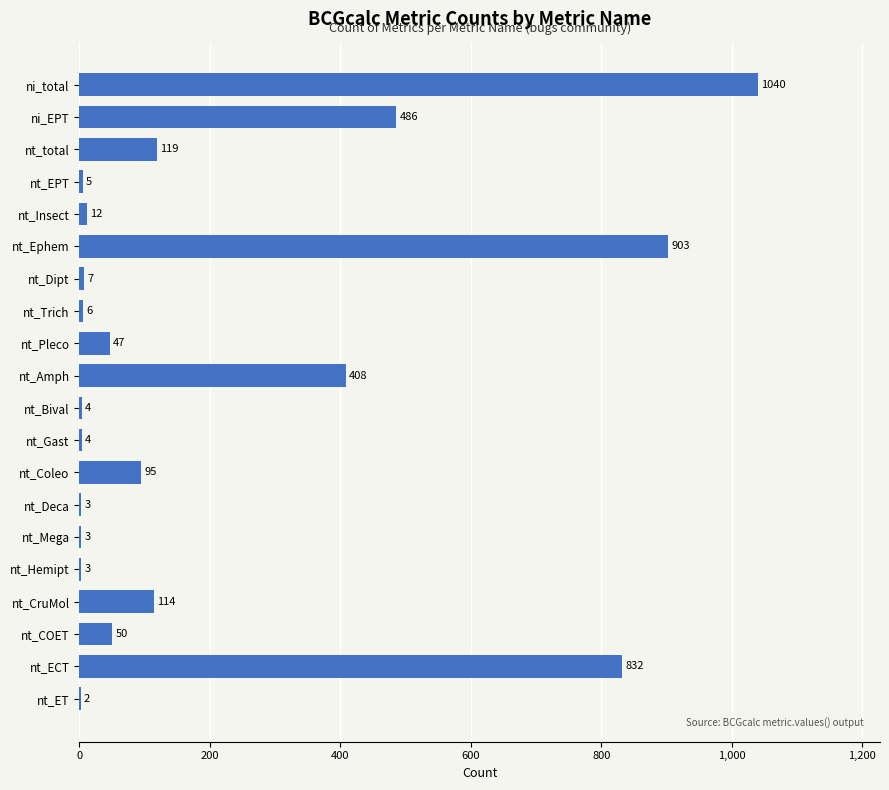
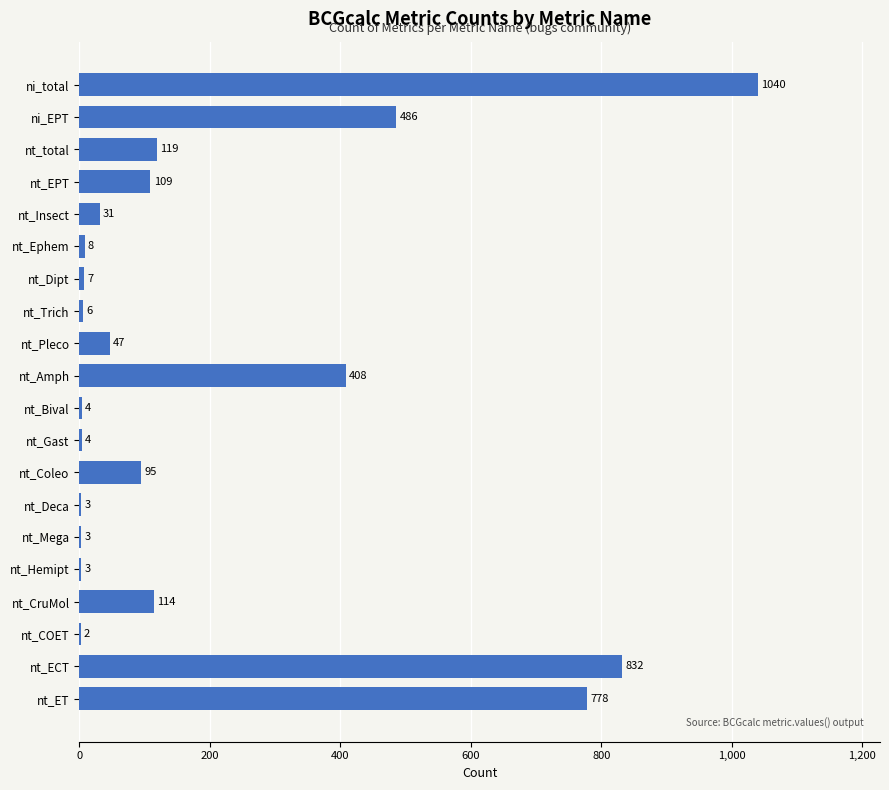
  {
    "ni_total": 1040,
    "ni_EPT": 486,
    "nt_total": 119,
-   "nt_EPT": 5,
-   "nt_Insect": 12,
-   "nt_Ephem": 903,
+   "nt_EPT": 109,
+   "nt_Insect": 31,
+   "nt_Ephem": 8,
    "nt_Dipt": 7,
    "nt_Trich": 6,
    "nt_Pleco": 47,
    "nt_Amph": 408,
    "nt_Bival": 4,
    "nt_Gast": 4,
    "nt_Coleo": 95,
    "nt_Deca": 3,
    "nt_Mega": 3,
    "nt_Hemipt": 3,
    "nt_CruMol": 114,
-   "nt_COET": 50,
+   "nt_COET": 2,
    "nt_ECT": 832,
-   "nt_ET": 2
+   "nt_ET": 778
  }
